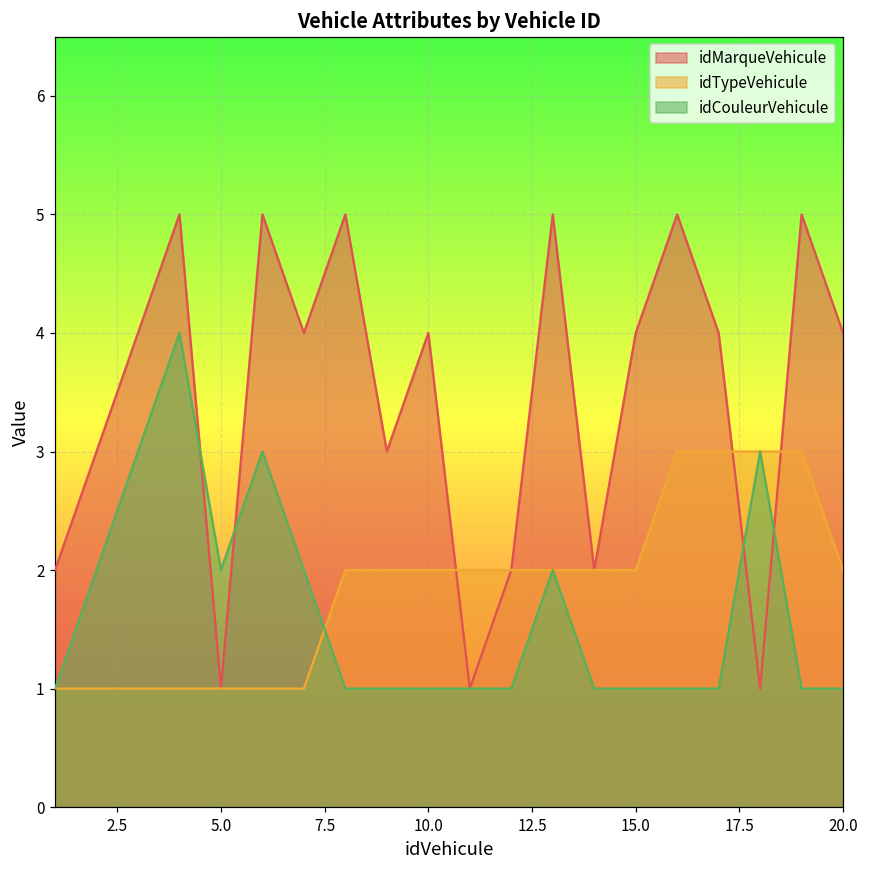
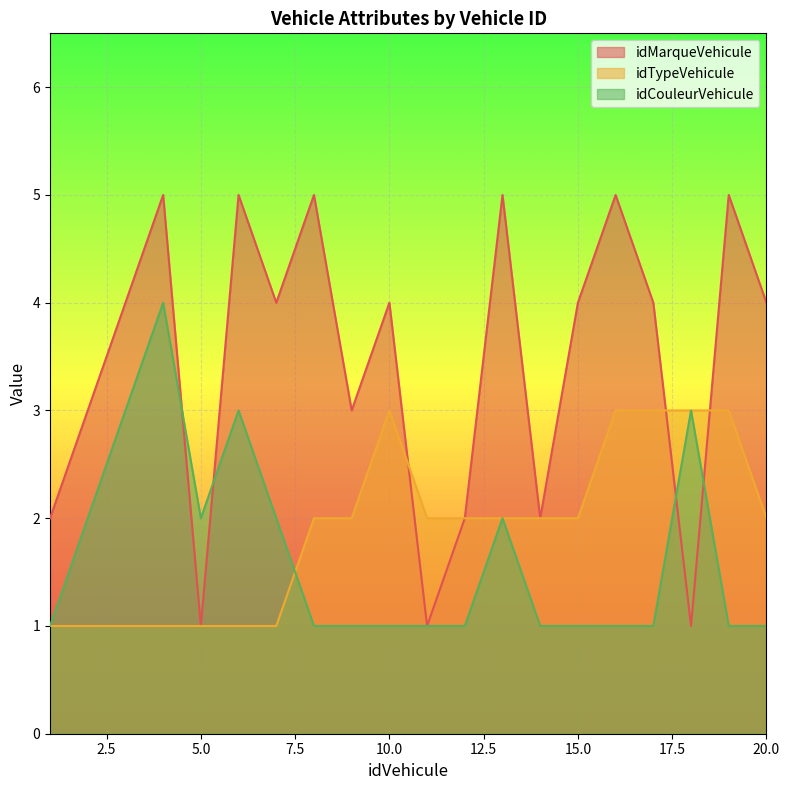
  {
    "idMarqueVehicule": {
      "10.0": 4,
      "15.0": 4,
      "20.0": 4
    },
    "idTypeVehicule": {
-     "10.0": 2,
+     "10.0": 3,
      "15.0": 2,
      "20.0": 2
    },
    "idCouleurVehicule": {
      "5.0": 2,
      "10.0": 1,
      "15.0": 1,
      "20.0": 1
    }
  }
